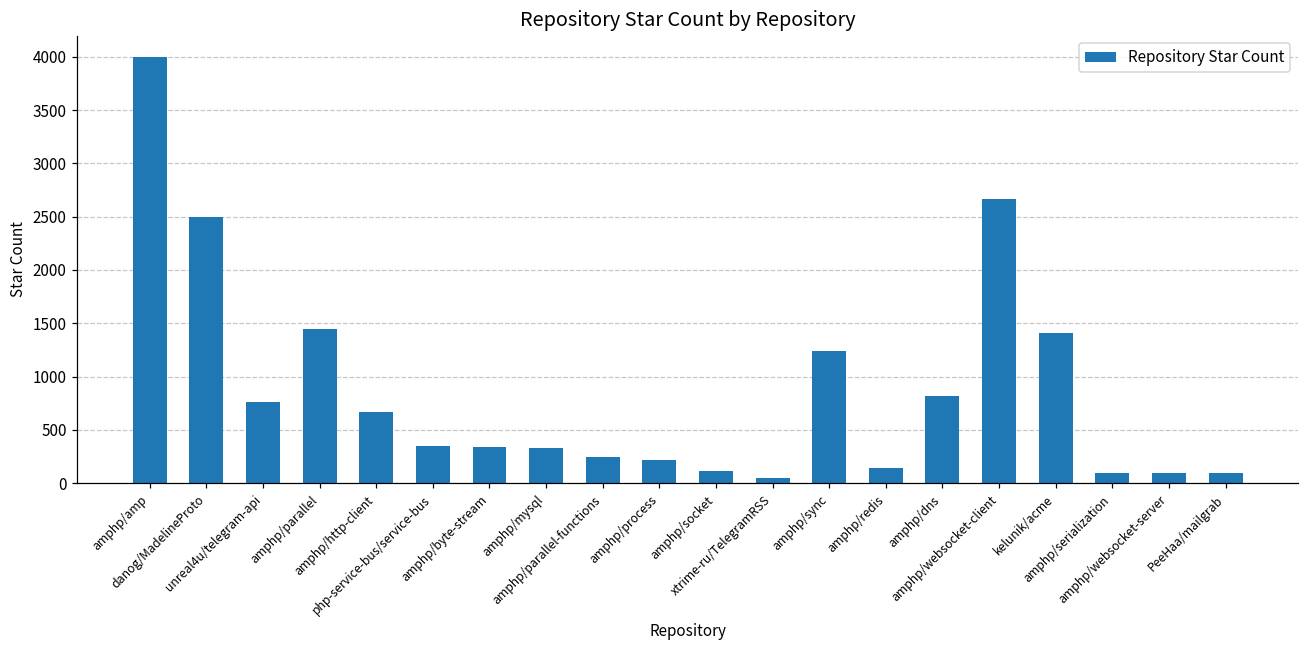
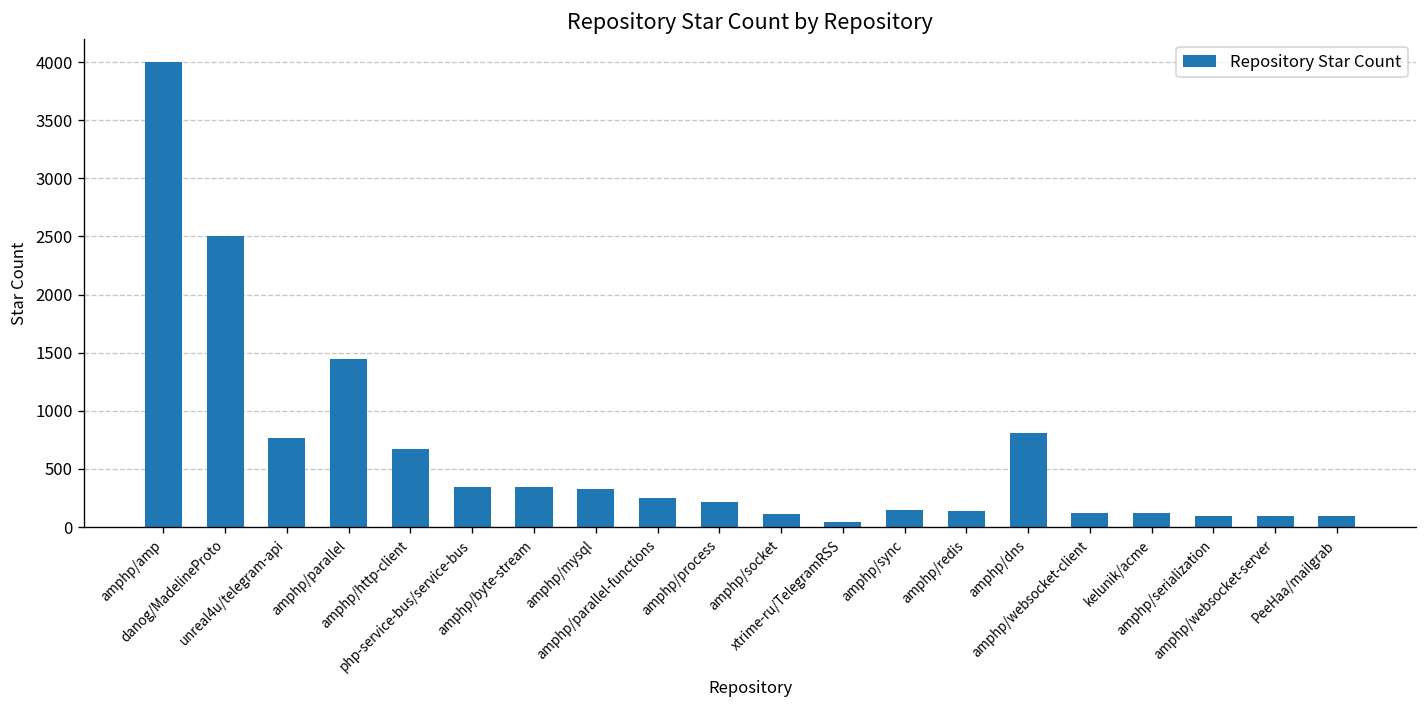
  {
    "amphp/amp": 4000,
    "danog/MadelineProto": 2500,
    "unreal4u/telegram-api": 800,
    "amphp/parallel": 1400,
    "amphp/http-client": 700,
    "php-service-bus/service-bus": 300,
    "amphp/byte-stream": 300,
    "amphp/mysql": 300,
    "amphp/parallel-functions": 200,
    "amphp/process": 200,
    "amphp/socket": 100,
    "xtrime-ru/TelegramRSS": 0,
-   "amphp/sync": 1200,
+   "amphp/sync": 100,
    "amphp/redis": 100,
    "amphp/dns": 800,
-   "amphp/websocket-client": 2700,
-   "kelunik/acme": 1400,
+   "amphp/websocket-client": 100,
+   "kelunik/acme": 100,
    "amphp/serialization": 100,
    "amphp/websocket-server": 100,
    "PeeHaa/mailgrab": 100
  }
